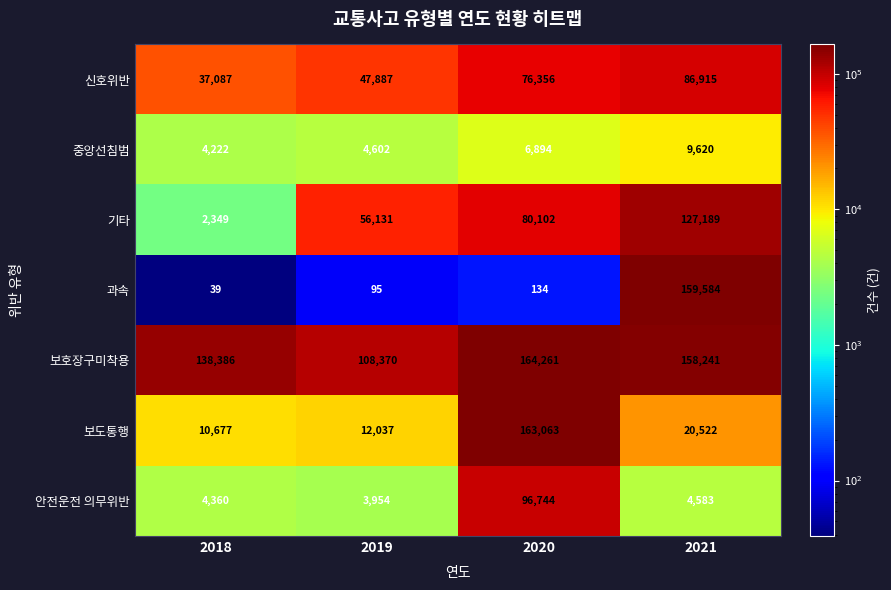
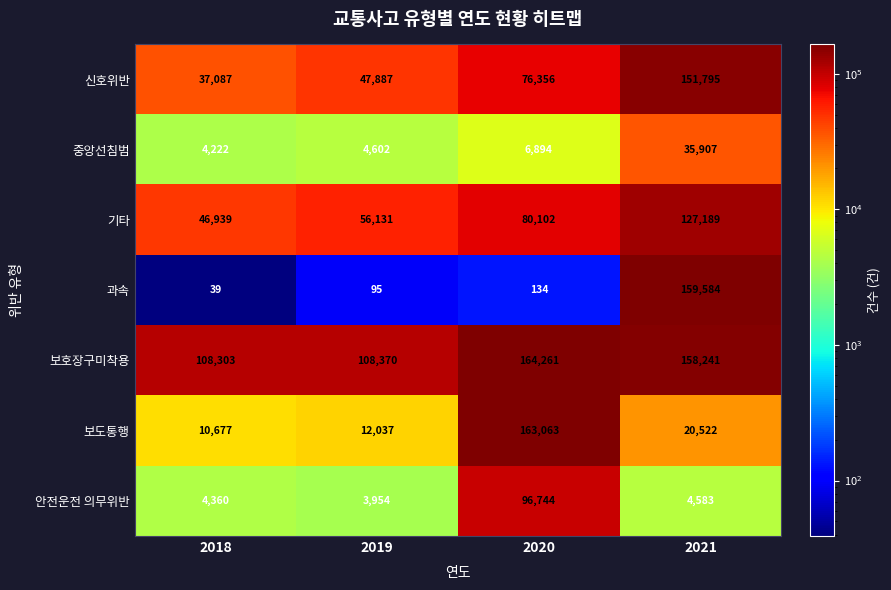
  {
    "신호위반": {
      "2018": "37,087",
      "2019": "47,887",
      "2020": "76,356",
-     "2021": "86,915"
+     "2021": "151,795"
    },
    "중앙선침범": {
      "2018": "4,222",
      "2019": "4,602",
      "2020": "6,894",
-     "2021": "9,620"
+     "2021": "35,907"
    },
    "기타": {
-     "2018": "2,349",
+     "2018": "46,939",
      "2019": "56,131",
      "2020": "80,102",
      "2021": "127,189"
    },
    "과속": {
      "2018": "39",
      "2019": "95",
      "2020": "134",
      "2021": "159,584"
    },
    "보호장구미착용": {
-     "2018": "138,386",
+     "2018": "108,303",
      "2019": "108,370",
      "2020": "164,261",
      "2021": "158,241"
    },
    "보도통행": {
      "2018": "10,677",
      "2019": "12,037",
      "2020": "163,063",
      "2021": "20,522"
    },
    "안전운전 의무위반": {
      "2018": "4,360",
      "2019": "3,954",
      "2020": "96,744",
      "2021": "4,583"
    }
  }
